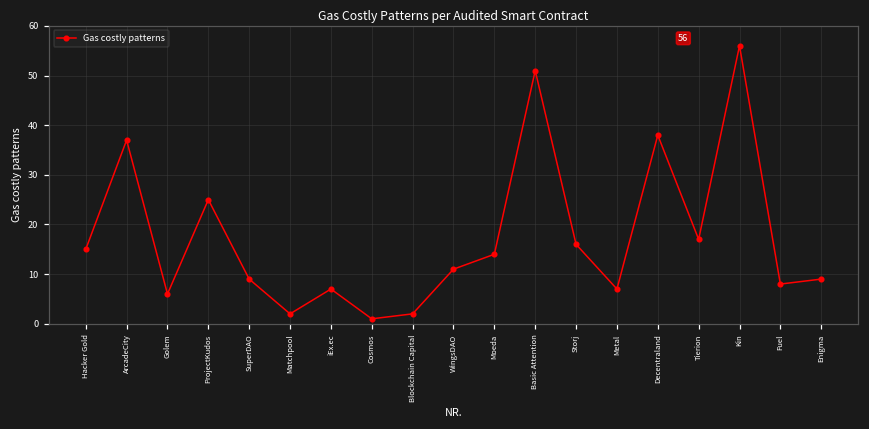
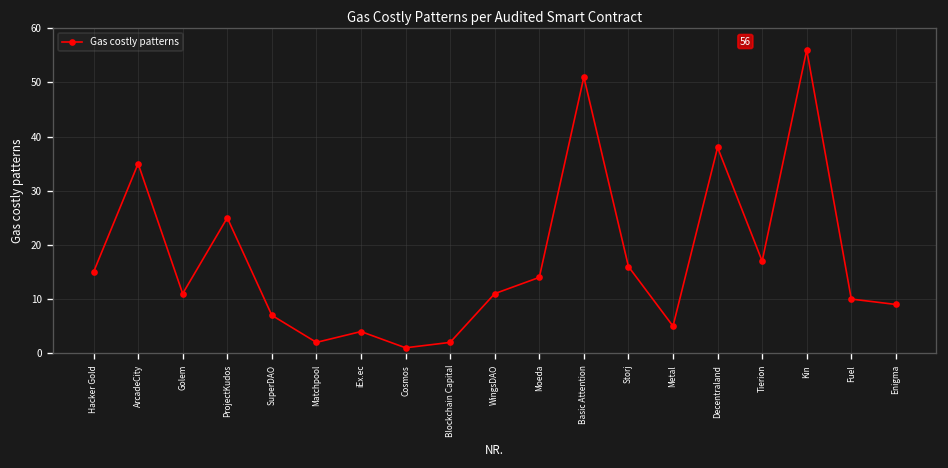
  {
    "Hacker Gold": 15,
-   "ArcadeCity": 37,
-   "Golem": 6,
+   "ArcadeCity": 35,
+   "Golem": 11,
    "ProjectKudos": 25,
-   "SuperDAO": 9,
+   "SuperDAO": 7,
    "Matchpool": 2,
-   "iEx.ec": 7,
+   "iEx.ec": 4,
    "Cosmos": 1,
    "Blockchain Capital": 2,
    "WingsDAO": 11,
    "Moeda": 14,
    "Basic Attention": 51,
    "Storj": 16,
-   "Metal": 7,
+   "Metal": 5,
    "Decentraland": 38,
    "Tierion": 17,
    "Kin": 56,
-   "Fuel": 8,
+   "Fuel": 10,
    "Enigma": 9
  }
